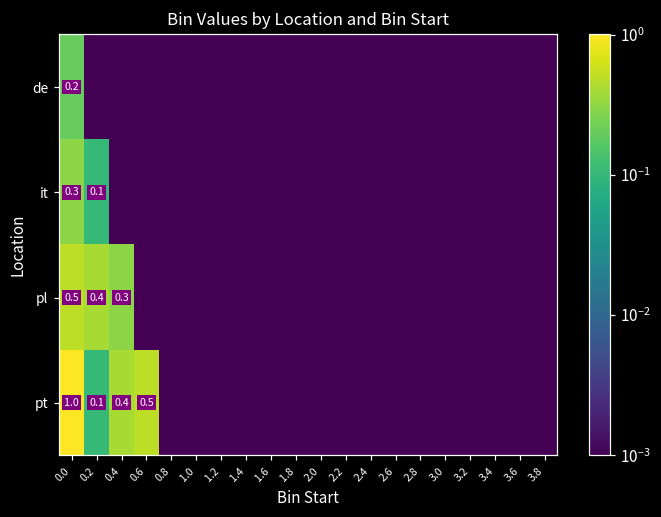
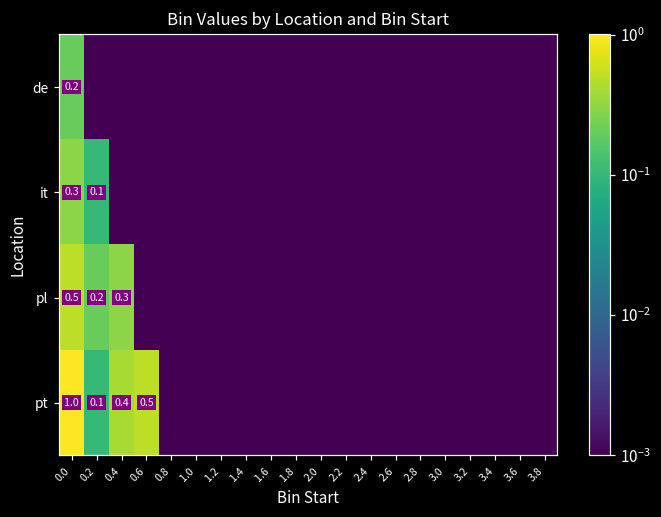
  {
    "pl": {
-     "0.2": 0.4
+     "0.2": 0.2
    }
  }
